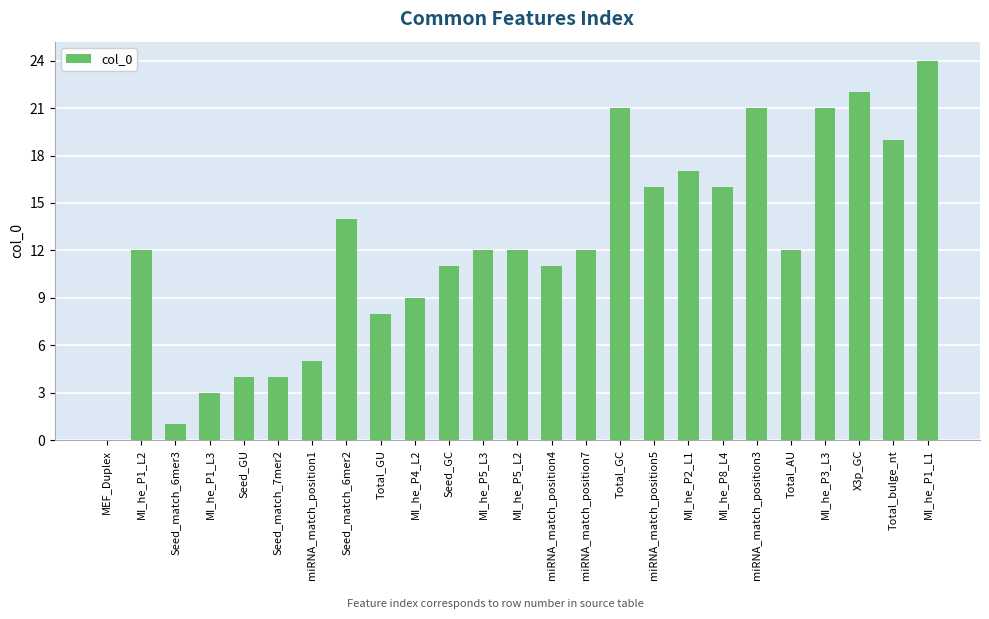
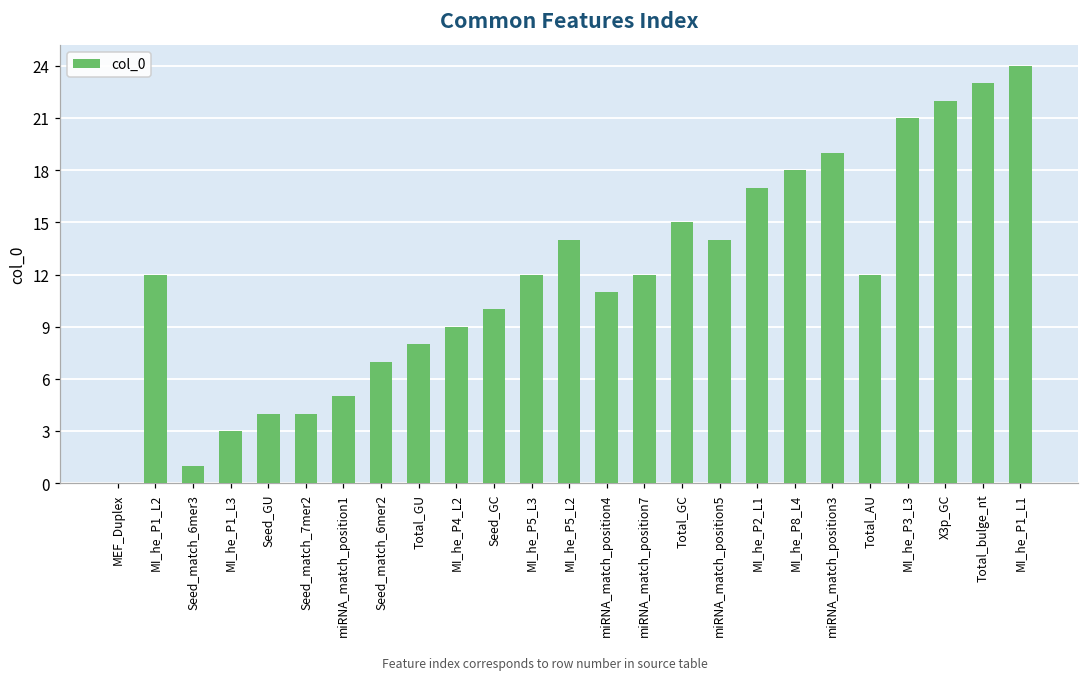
  {
    "MEF_Duplex": 0,
    "MI_he_P1_L2": 12,
    "Seed_match_6mer3": 1,
    "MI_he_P1_L3": 3,
    "Seed_GU": 4,
    "Seed_match_7mer2": 4,
    "miRNA_match_position1": 5,
-   "Seed_match_6mer2": 14,
+   "Seed_match_6mer2": 7,
    "Total_GU": 8,
    "MI_he_P4_L2": 9,
-   "Seed_GC": 11,
+   "Seed_GC": 10,
    "MI_he_P5_L3": 12,
-   "MI_he_P5_L2": 12,
+   "MI_he_P5_L2": 14,
    "miRNA_match_position4": 11,
    "miRNA_match_position7": 12,
-   "Total_GC": 21,
-   "miRNA_match_position5": 16,
+   "Total_GC": 15,
+   "miRNA_match_position5": 14,
    "MI_he_P2_L1": 17,
-   "MI_he_P8_L4": 16,
-   "miRNA_match_position3": 21,
+   "MI_he_P8_L4": 18,
+   "miRNA_match_position3": 19,
    "Total_AU": 12,
    "MI_he_P3_L3": 21,
    "X3p_GC": 22,
-   "Total_bulge_nt": 19,
+   "Total_bulge_nt": 23,
    "MI_he_P1_L1": 24
  }
